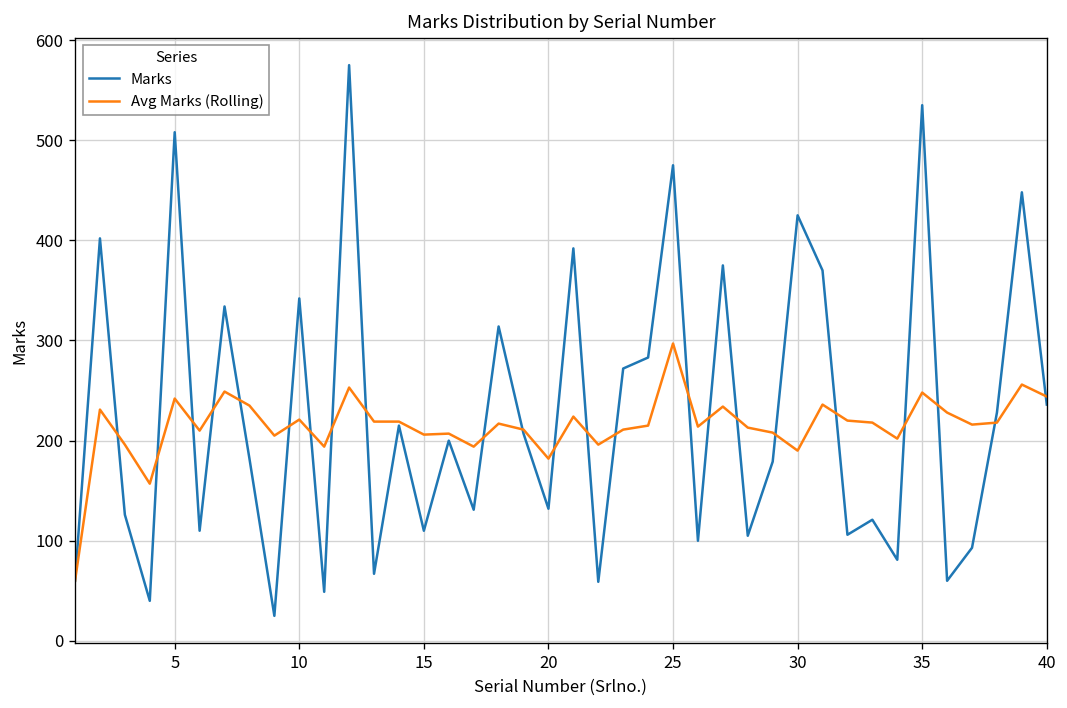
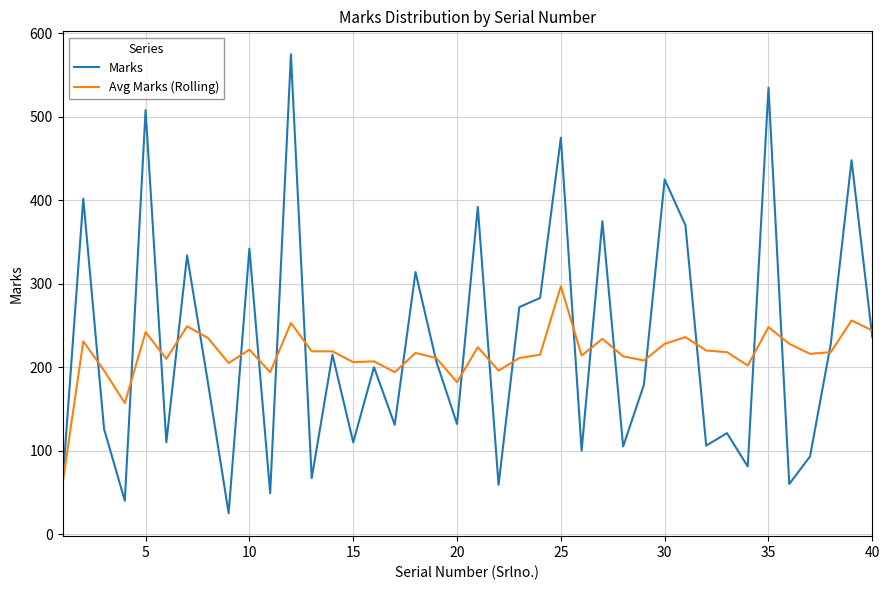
  {
    "Marks": {
      "5": 510,
      "10": 340,
      "15": 110,
      "20": 130,
      "25": 480,
      "30": 430,
      "35": 540,
      "40": 240
    },
    "Avg Marks (Rolling)": {
      "5": 240,
      "10": 220,
      "15": 210,
      "20": 180,
      "25": 300,
-     "30": 190,
+     "30": 230,
      "35": 250,
      "40": 240
    }
  }
